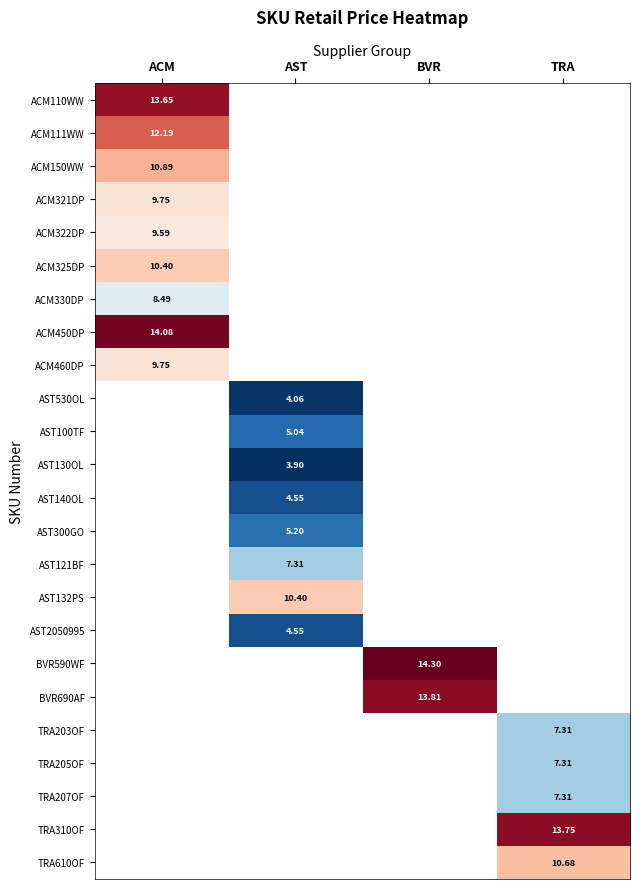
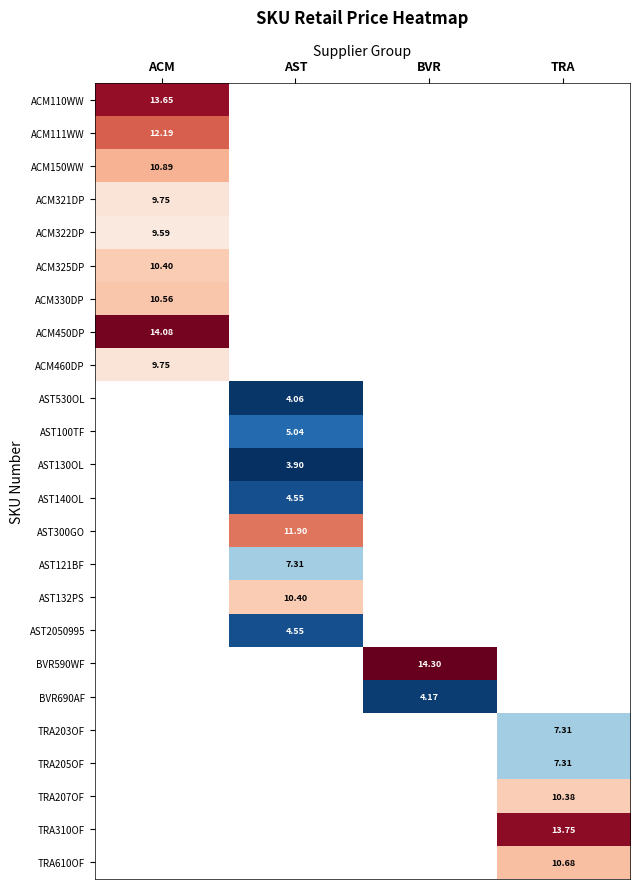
  {
    "ACM110WW": {
      "ACM": 13.65
    },
    "ACM111WW": {
      "ACM": 12.19
    },
    "ACM150WW": {
      "ACM": 10.89
    },
    "ACM321DP": {
      "ACM": 9.75
    },
    "ACM322DP": {
      "ACM": 9.59
    },
    "ACM325DP": {
      "ACM": 10.40
    },
    "ACM330DP": {
-     "ACM": 8.49
+     "ACM": 10.56
    },
    "ACM450DP": {
      "ACM": 14.08
    },
    "ACM460DP": {
      "ACM": 9.75
    },
    "AST530OL": {
      "AST": 4.06
    },
    "AST100TF": {
      "AST": 5.04
    },
    "AST130OL": {
      "AST": 3.90
    },
    "AST140OL": {
      "AST": 4.55
    },
    "AST300GO": {
-     "AST": 5.20
+     "AST": 11.90
    },
    "AST121BF": {
      "AST": 7.31
    },
    "AST132PS": {
      "AST": 10.40
    },
    "AST2050995": {
      "AST": 4.55
    },
    "BVR590WF": {
      "BVR": 14.30
    },
    "BVR690AF": {
-     "BVR": 13.81
+     "BVR": 4.17
    },
    "TRA203OF": {
      "TRA": 7.31
    },
    "TRA205OF": {
      "TRA": 7.31
    },
    "TRA207OF": {
-     "TRA": 7.31
+     "TRA": 10.38
    },
    "TRA310OF": {
      "TRA": 13.75
    },
    "TRA610OF": {
      "TRA": 10.68
    }
  }
